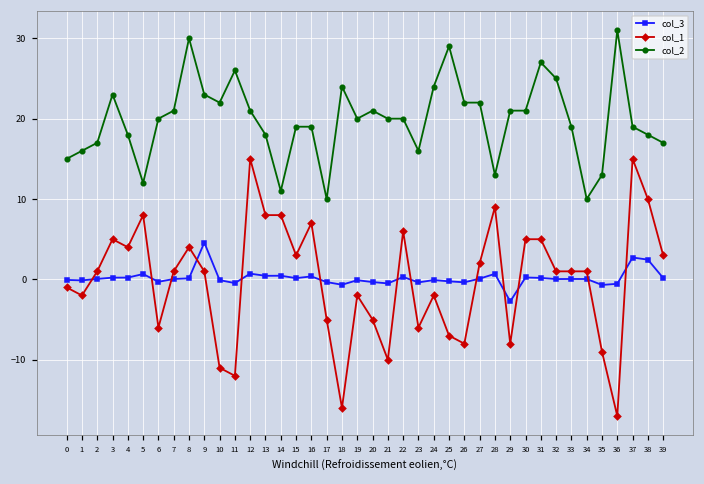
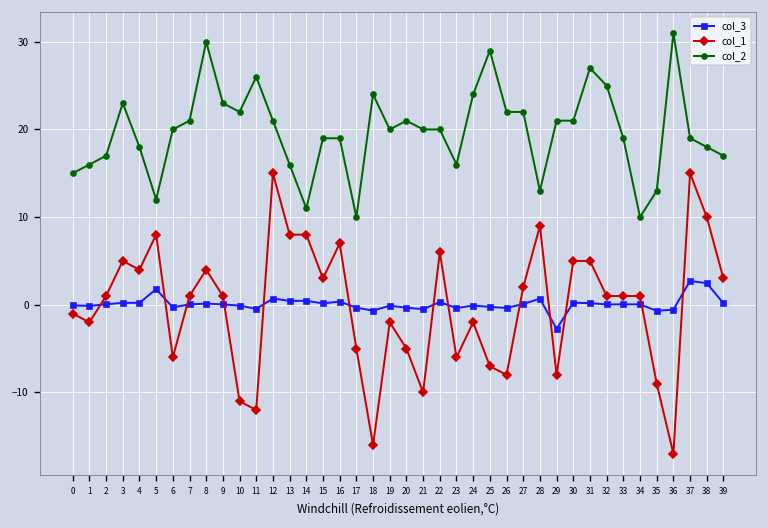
  {
    "col_3": {
      "0": 0,
      "1": 0,
      "2": 0,
      "3": 0,
      "4": 0,
-     "5": 1,
+     "5": 2,
      "6": 0,
      "7": 0,
      "8": 0,
-     "9": 5,
+     "9": 0,
      "10": 0,
      "11": 0,
      "12": 1,
      "13": 0,
      "14": 0,
      "15": 0,
      "16": 0,
      "17": 0,
      "18": -1,
      "19": 0,
      "20": 0,
      "21": -1,
      "22": 0,
      "23": 0,
      "24": 0,
      "25": 0,
      "26": 0,
      "27": 0,
      "28": 1,
      "29": -3,
      "30": 0,
      "31": 0,
      "32": 0,
      "33": 0,
      "34": 0,
      "35": -1,
      "36": -1,
      "37": 3,
      "38": 2,
      "39": 0
    },
    "col_1": {
      "0": -1,
      "1": -2,
      "2": 1,
      "3": 5,
      "4": 4,
      "5": 8,
      "6": -6,
      "7": 1,
      "8": 4,
      "9": 1,
      "10": -11,
      "11": -12,
      "12": 15,
      "13": 8,
      "14": 8,
      "15": 3,
      "16": 7,
      "17": -5,
      "18": -16,
      "19": -2,
      "20": -5,
      "21": -10,
      "22": 6,
      "23": -6,
      "24": -2,
      "25": -7,
      "26": -8,
      "27": 2,
      "28": 9,
      "29": -8,
      "30": 5,
      "31": 5,
      "32": 1,
      "33": 1,
      "34": 1,
      "35": -9,
      "36": -17,
      "37": 15,
      "38": 10,
      "39": 3
    },
    "col_2": {
      "0": 15,
      "1": 16,
      "2": 17,
      "3": 23,
      "4": 18,
      "5": 12,
      "6": 20,
      "7": 21,
      "8": 30,
      "9": 23,
      "10": 22,
      "11": 26,
      "12": 21,
-     "13": 18,
+     "13": 16,
      "14": 11,
      "15": 19,
      "16": 19,
      "17": 10,
      "18": 24,
      "19": 20,
      "20": 21,
      "21": 20,
      "22": 20,
      "23": 16,
      "24": 24,
      "25": 29,
      "26": 22,
      "27": 22,
      "28": 13,
      "29": 21,
      "30": 21,
      "31": 27,
      "32": 25,
      "33": 19,
      "34": 10,
      "35": 13,
      "36": 31,
      "37": 19,
      "38": 18,
      "39": 17
    }
  }
